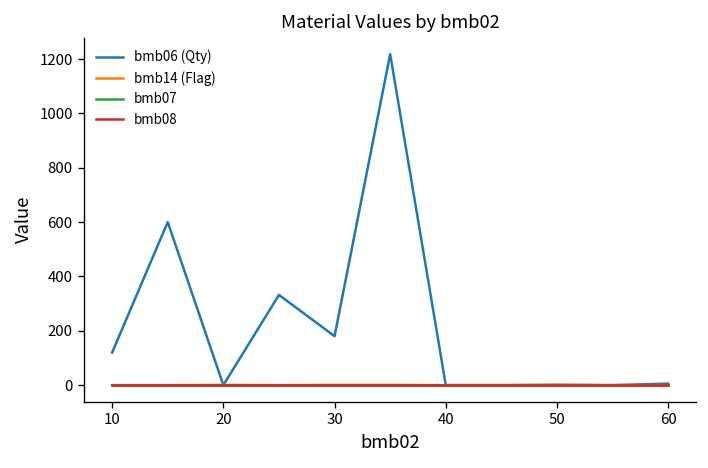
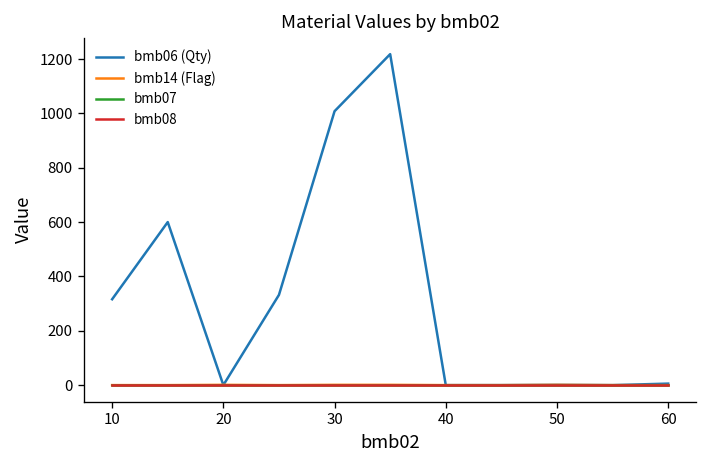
  {
    "bmb06 (Qty)": {
-     "10": 120,
-     "30": 180
+     "10": 320,
+     "30": 1010
    },
    "bmb08": {
      "10": 0,
      "30": 0
    }
  }
